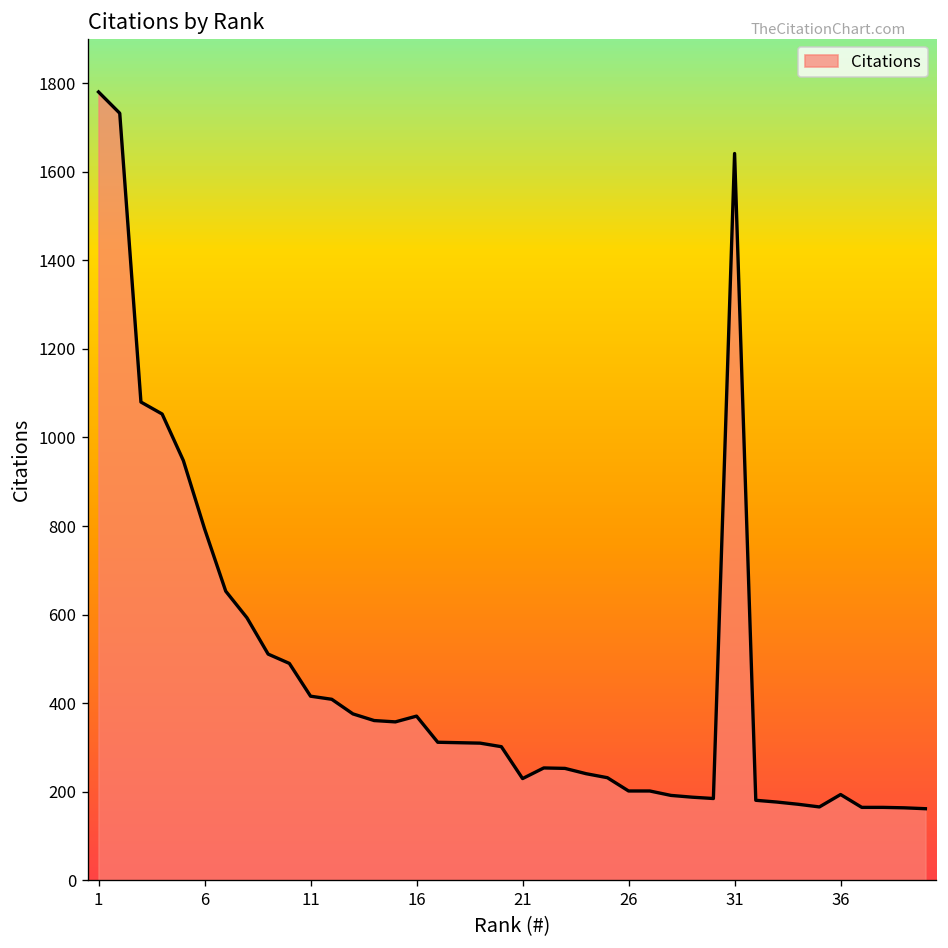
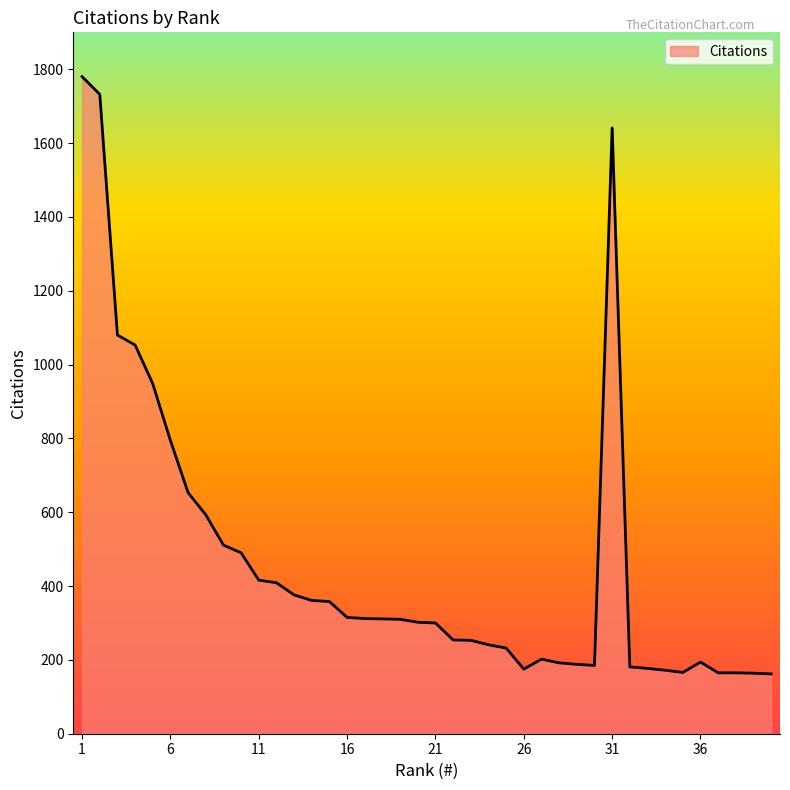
  {
    "1": 1780,
    "6": 790,
    "11": 420,
-   "16": 370,
-   "21": 230,
-   "26": 200,
+   "16": 320,
+   "21": 300,
+   "26": 180,
    "31": 1640,
    "36": 190
  }
